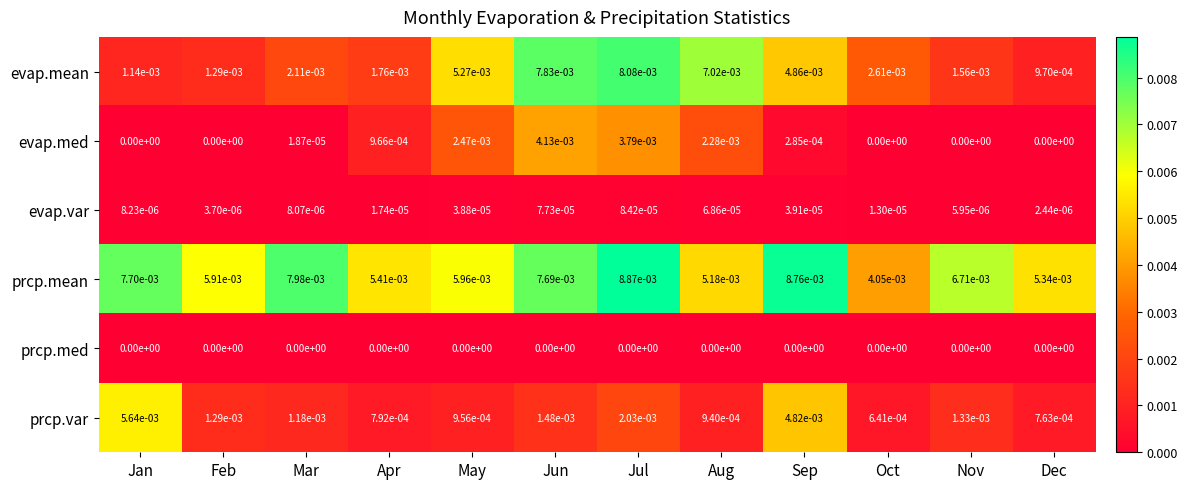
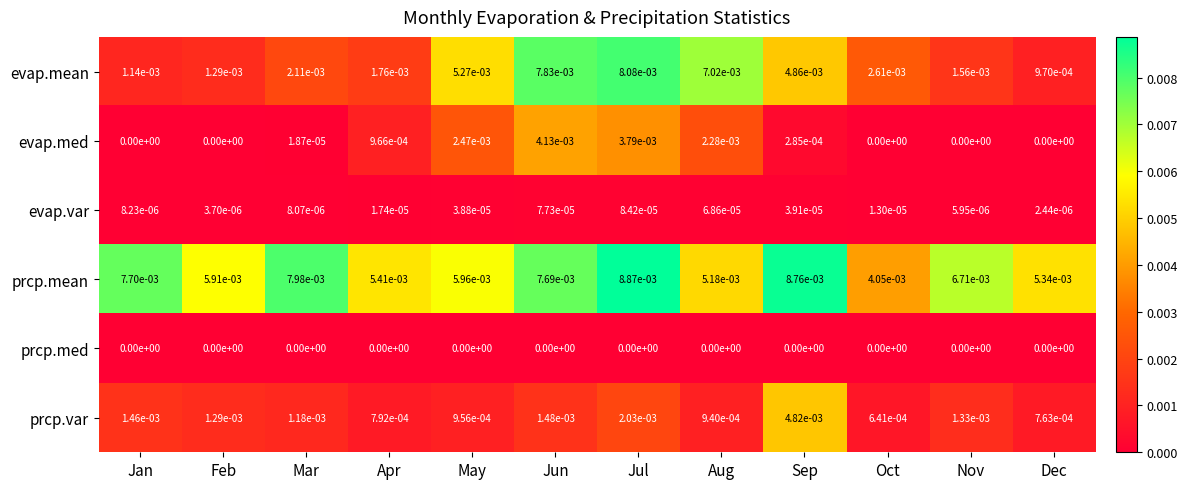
  {
    "evap.mean": {
      "Jan": "1.14e-03",
      "Feb": "1.29e-03",
      "Mar": "2.11e-03",
      "Apr": "1.76e-03",
      "May": "5.27e-03",
      "Jun": "7.83e-03",
      "Jul": "8.08e-03",
      "Aug": "7.02e-03",
      "Sep": "4.86e-03",
      "Oct": "2.61e-03",
      "Nov": "1.56e-03",
      "Dec": "9.70e-04"
    },
    "evap.med": {
      "Jan": "0.00e+00",
      "Feb": "0.00e+00",
      "Mar": "1.87e-05",
      "Apr": "9.66e-04",
      "May": "2.47e-03",
      "Jun": "4.13e-03",
      "Jul": "3.79e-03",
      "Aug": "2.28e-03",
      "Sep": "2.85e-04",
      "Oct": "0.00e+00",
      "Nov": "0.00e+00",
      "Dec": "0.00e+00"
    },
    "evap.var": {
      "Jan": "8.23e-06",
      "Feb": "3.70e-06",
      "Mar": "8.07e-06",
      "Apr": "1.74e-05",
      "May": "3.88e-05",
      "Jun": "7.73e-05",
      "Jul": "8.42e-05",
      "Aug": "6.86e-05",
      "Sep": "3.91e-05",
      "Oct": "1.30e-05",
      "Nov": "5.95e-06",
      "Dec": "2.44e-06"
    },
    "prcp.mean": {
      "Jan": "7.70e-03",
      "Feb": "5.91e-03",
      "Mar": "7.98e-03",
      "Apr": "5.41e-03",
      "May": "5.96e-03",
      "Jun": "7.69e-03",
      "Jul": "8.87e-03",
      "Aug": "5.18e-03",
      "Sep": "8.76e-03",
      "Oct": "4.05e-03",
      "Nov": "6.71e-03",
      "Dec": "5.34e-03"
    },
    "prcp.med": {
      "Jan": "0.00e+00",
      "Feb": "0.00e+00",
      "Mar": "0.00e+00",
      "Apr": "0.00e+00",
      "May": "0.00e+00",
      "Jun": "0.00e+00",
      "Jul": "0.00e+00",
      "Aug": "0.00e+00",
      "Sep": "0.00e+00",
      "Oct": "0.00e+00",
      "Nov": "0.00e+00",
      "Dec": "0.00e+00"
    },
    "prcp.var": {
-     "Jan": "5.64e-03",
+     "Jan": "1.46e-03",
      "Feb": "1.29e-03",
      "Mar": "1.18e-03",
      "Apr": "7.92e-04",
      "May": "9.56e-04",
      "Jun": "1.48e-03",
      "Jul": "2.03e-03",
      "Aug": "9.40e-04",
      "Sep": "4.82e-03",
      "Oct": "6.41e-04",
      "Nov": "1.33e-03",
      "Dec": "7.63e-04"
    }
  }
